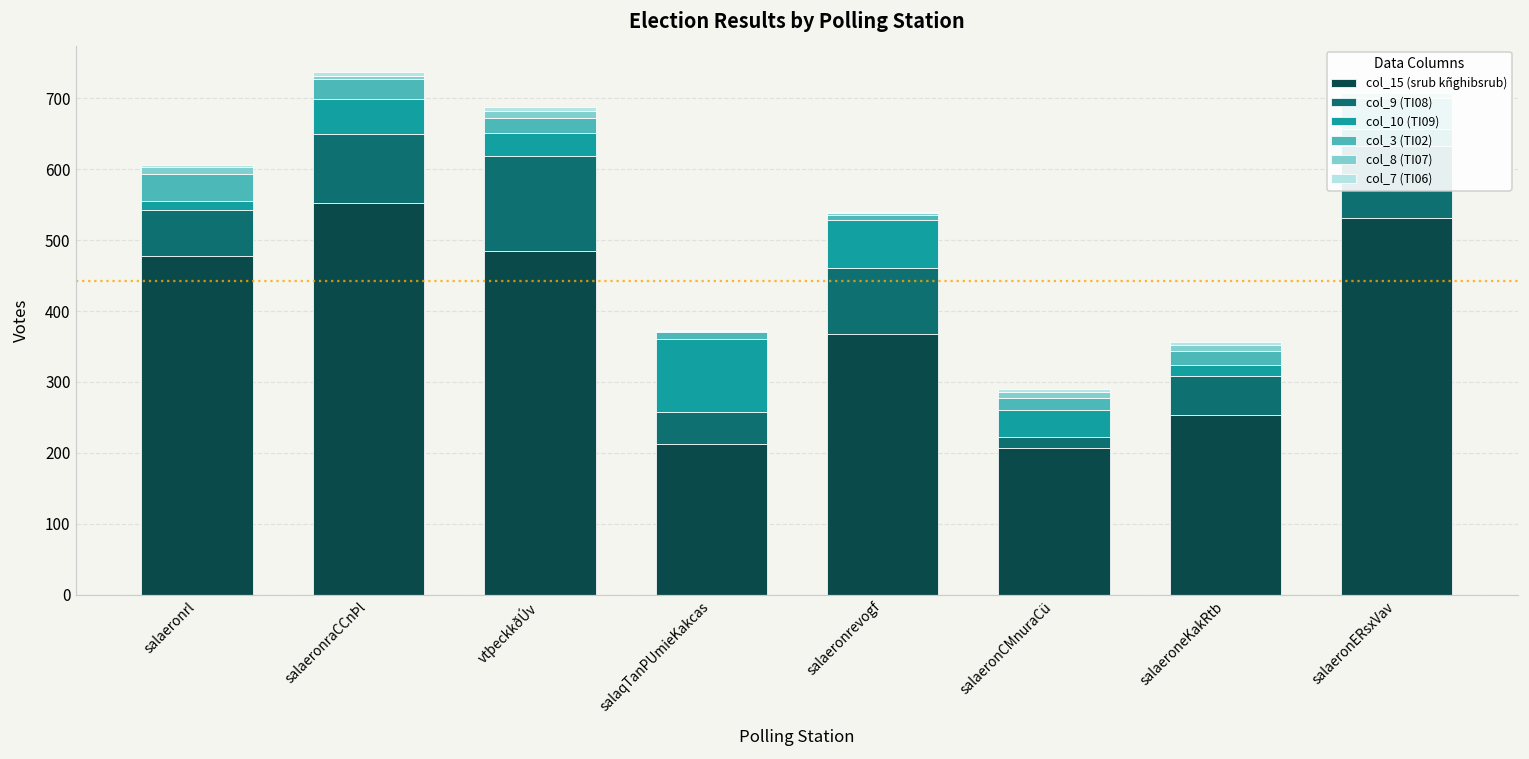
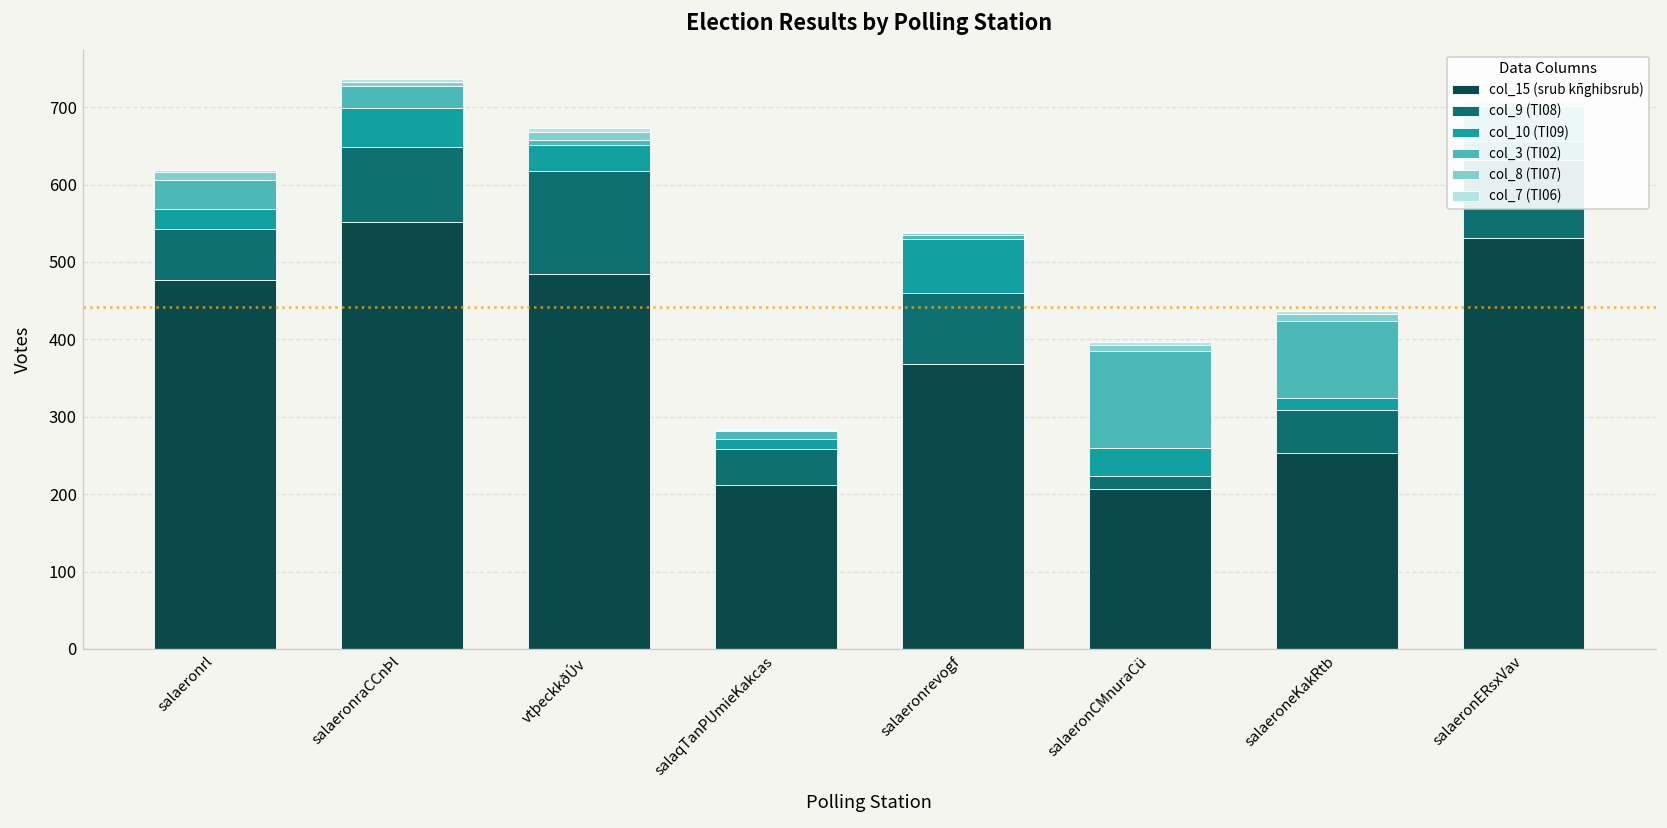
  {
    "col_10 (TI09)": {
-     "salaeronrl": 10,
+     "salaeronrl": 30,
      "salaeronraCCnÞl": 50,
      "vtþeckkðÚv": 30,
-     "salaqTanPUmieKakcas": 100,
+     "salaqTanPUmieKakcas": 10,
      "salaeronrevogf": 70,
      "salaeronCMnuraCü": 40,
      "salaeroneKakRtb": 20
    },
    "col_3 (TI02)": {
      "salaeronrl": 40,
      "salaeronraCCnÞl": 30,
-     "vtþeckkðÚv": 20,
+     "vtþeckkðÚv": 10,
      "salaqTanPUmieKakcas": 10,
      "salaeronrevogf": 10,
-     "salaeronCMnuraCü": 20,
-     "salaeroneKakRtb": 20
+     "salaeronCMnuraCü": 130,
+     "salaeroneKakRtb": 100
    }
  }
